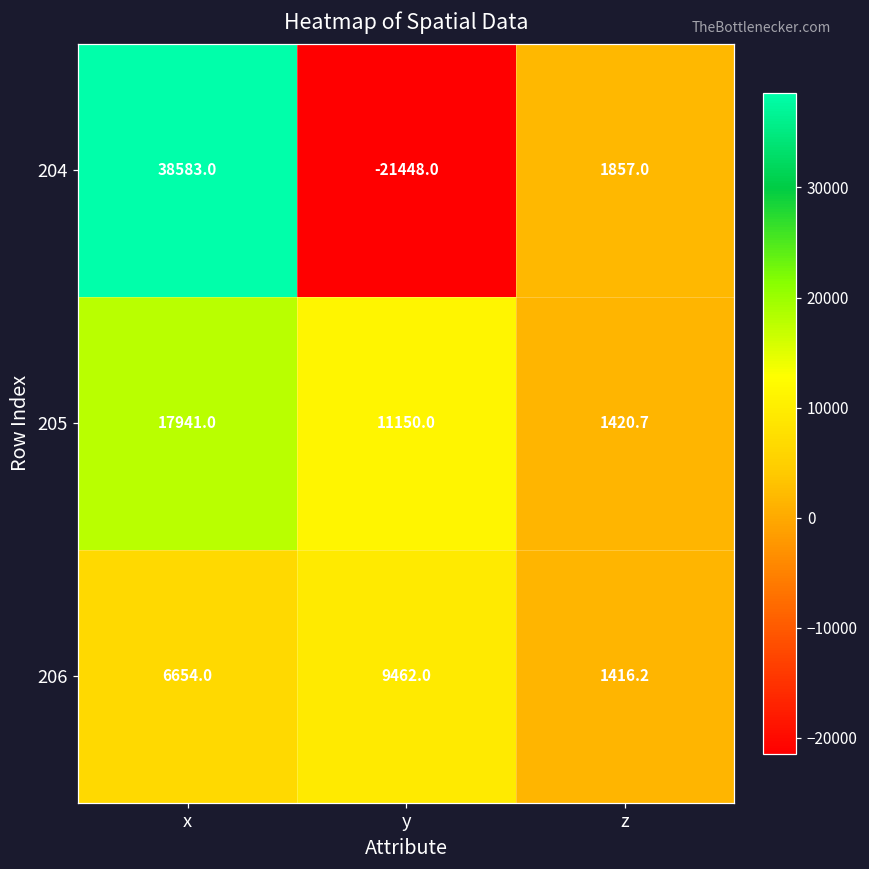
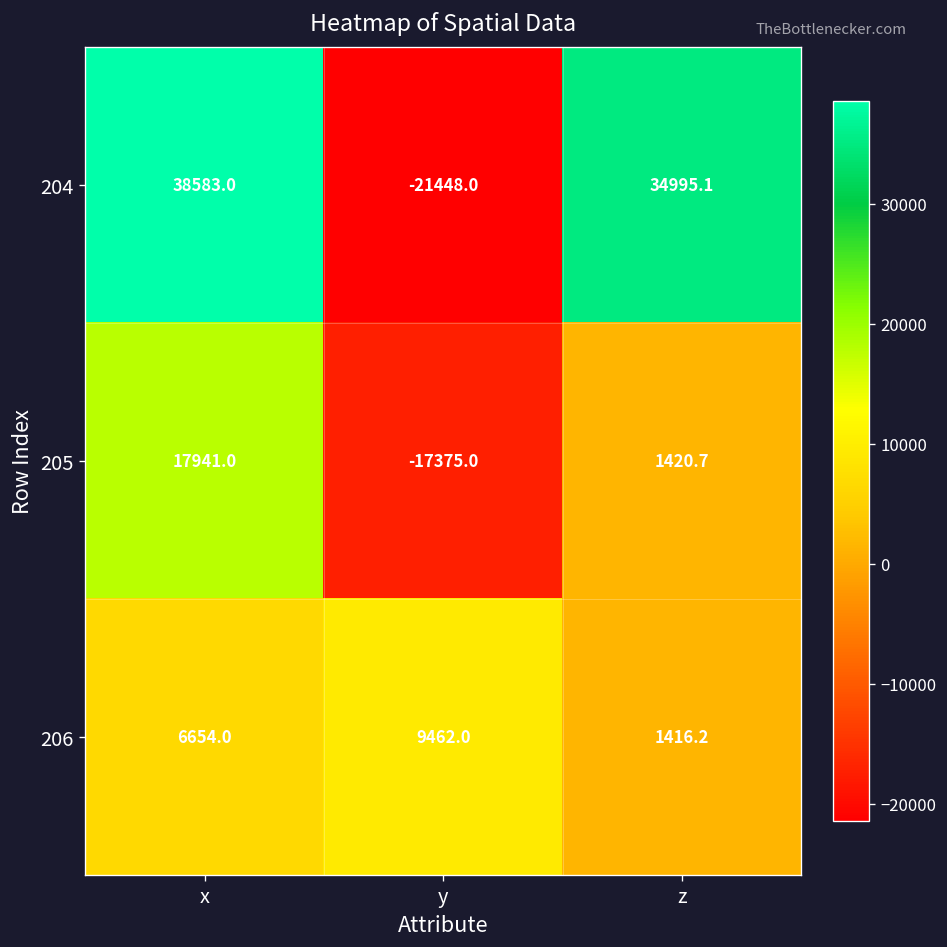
  {
    "204": {
      "x": 38583.0,
      "y": -21448.0,
-     "z": 1857.0
+     "z": 34995.1
    },
    "205": {
      "x": 17941.0,
-     "y": 11150.0,
+     "y": -17375.0,
      "z": 1420.7
    },
    "206": {
      "x": 6654.0,
      "y": 9462.0,
      "z": 1416.2
    }
  }
